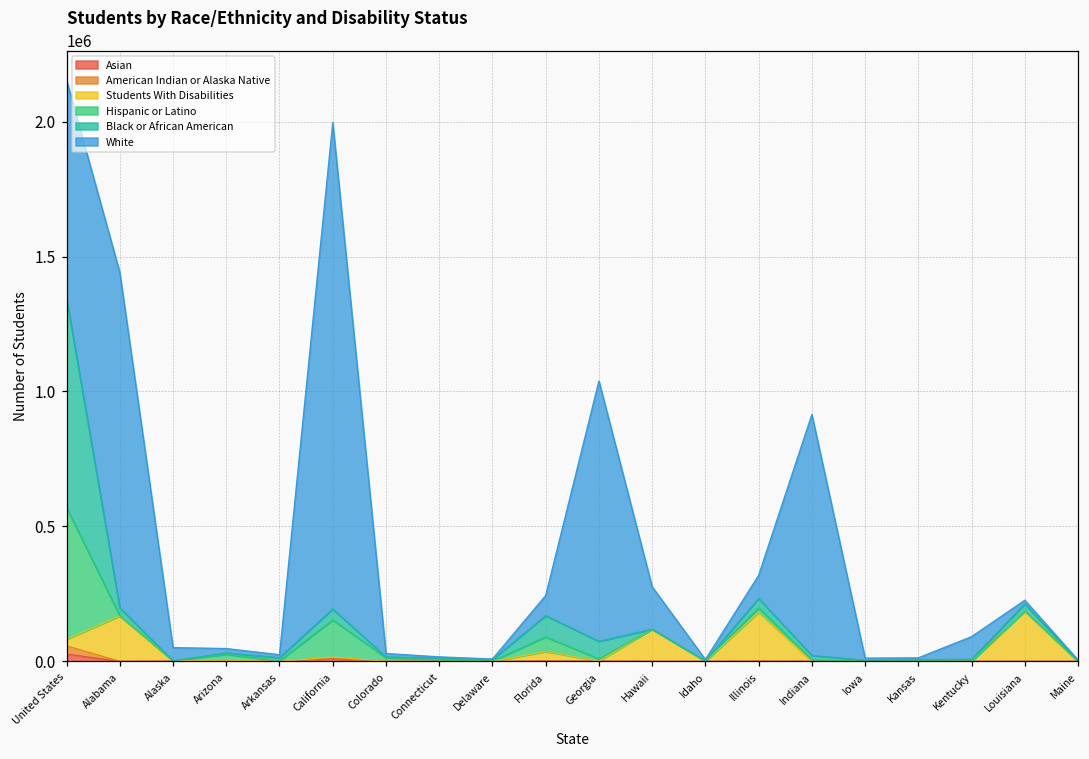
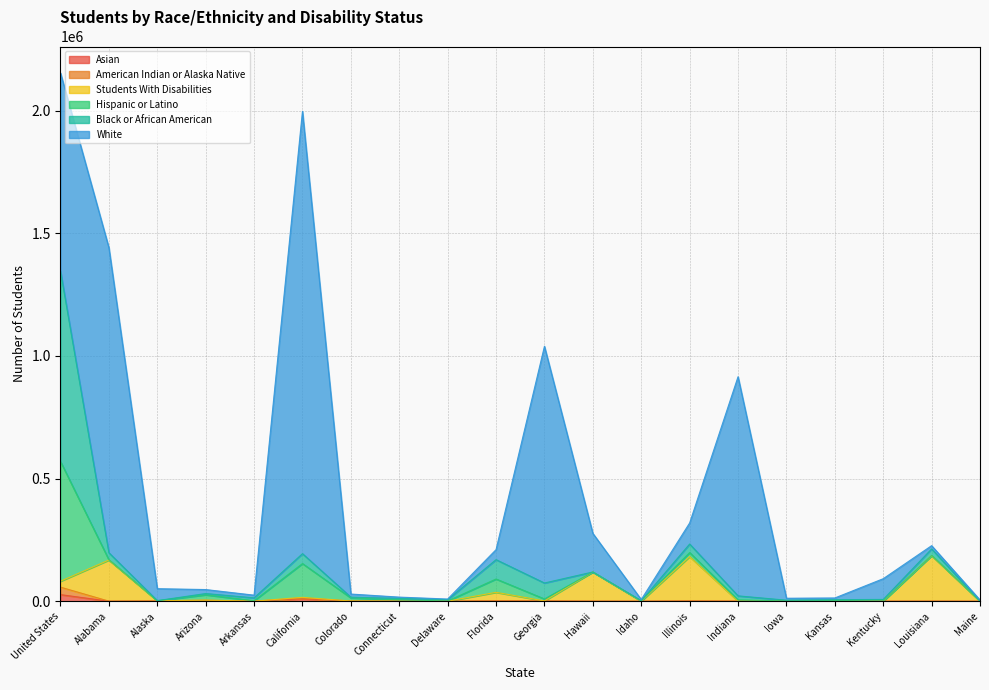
  {
    "Students With Disabilities": {
      "United States": 20000,
      "Florida": 30000,
      "Illinois": 180000
    },
    "White": {
      "United States": 810000,
      "Alabama": 1240000,
      "Alaska": 50000,
      "Arizona": 20000,
      "Arkansas": 10000,
      "California": 1800000,
      "Colorado": 10000,
-     "Florida": 70000,
+     "Florida": 40000,
      "Georgia": 960000,
      "Hawaii": 160000,
      "Illinois": 90000,
      "Indiana": 890000,
      "Kentucky": 80000,
      "Louisiana": 10000
    }
  }
